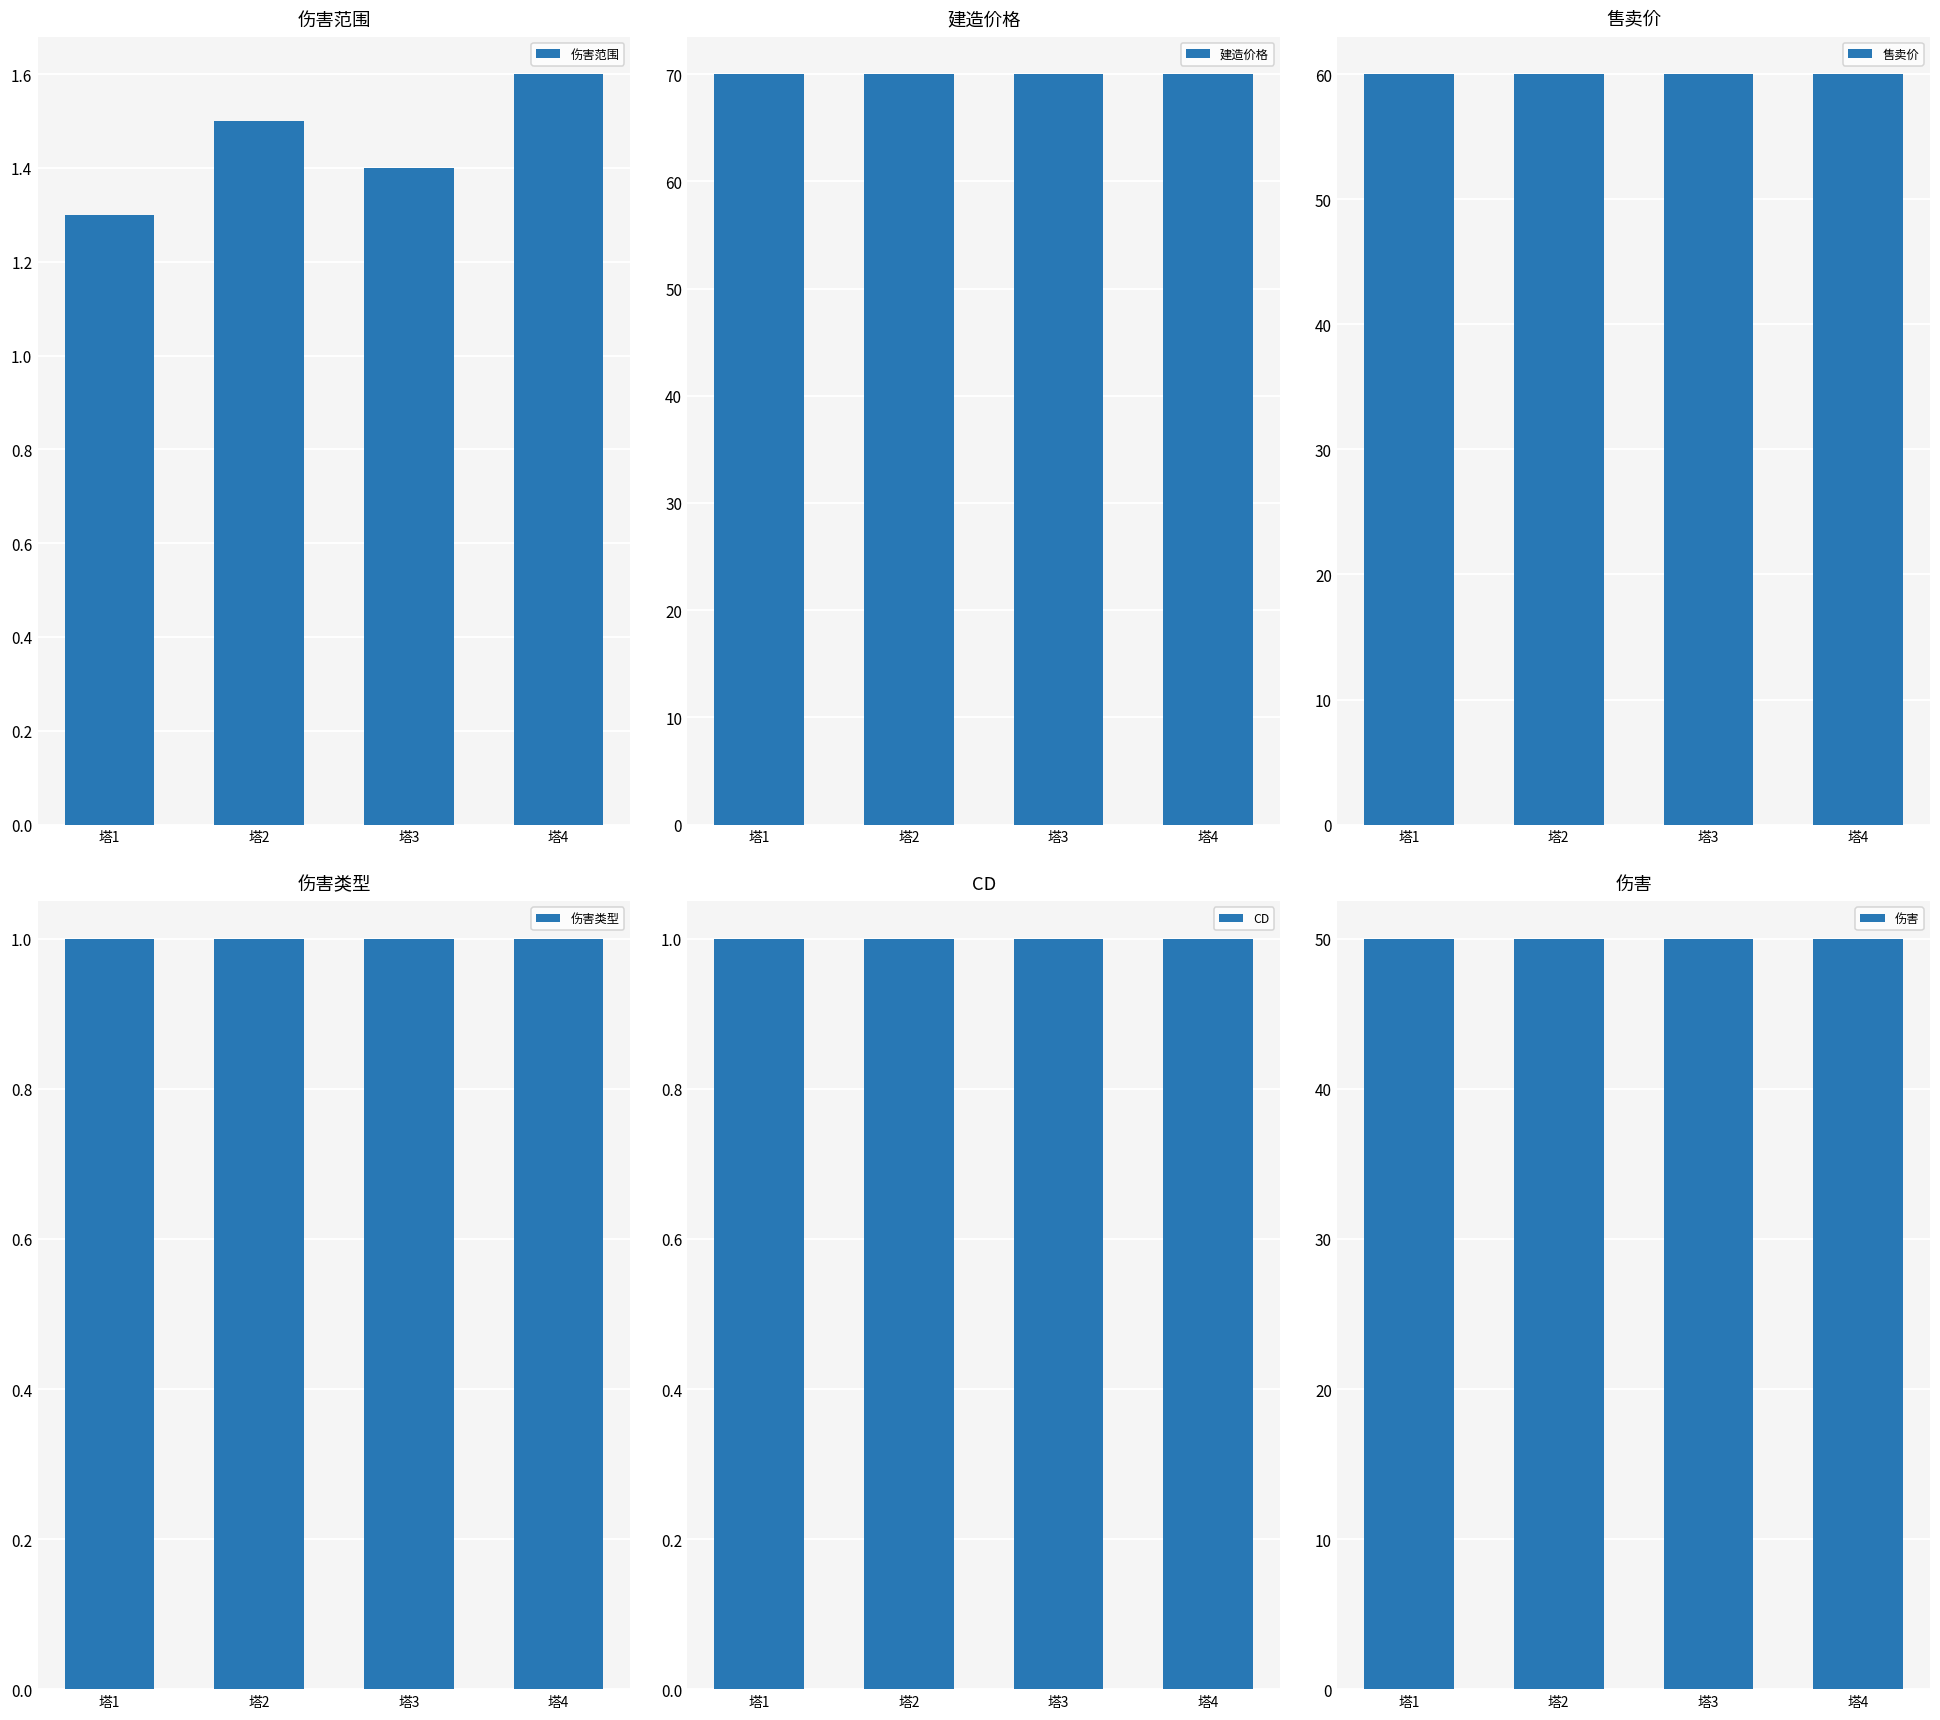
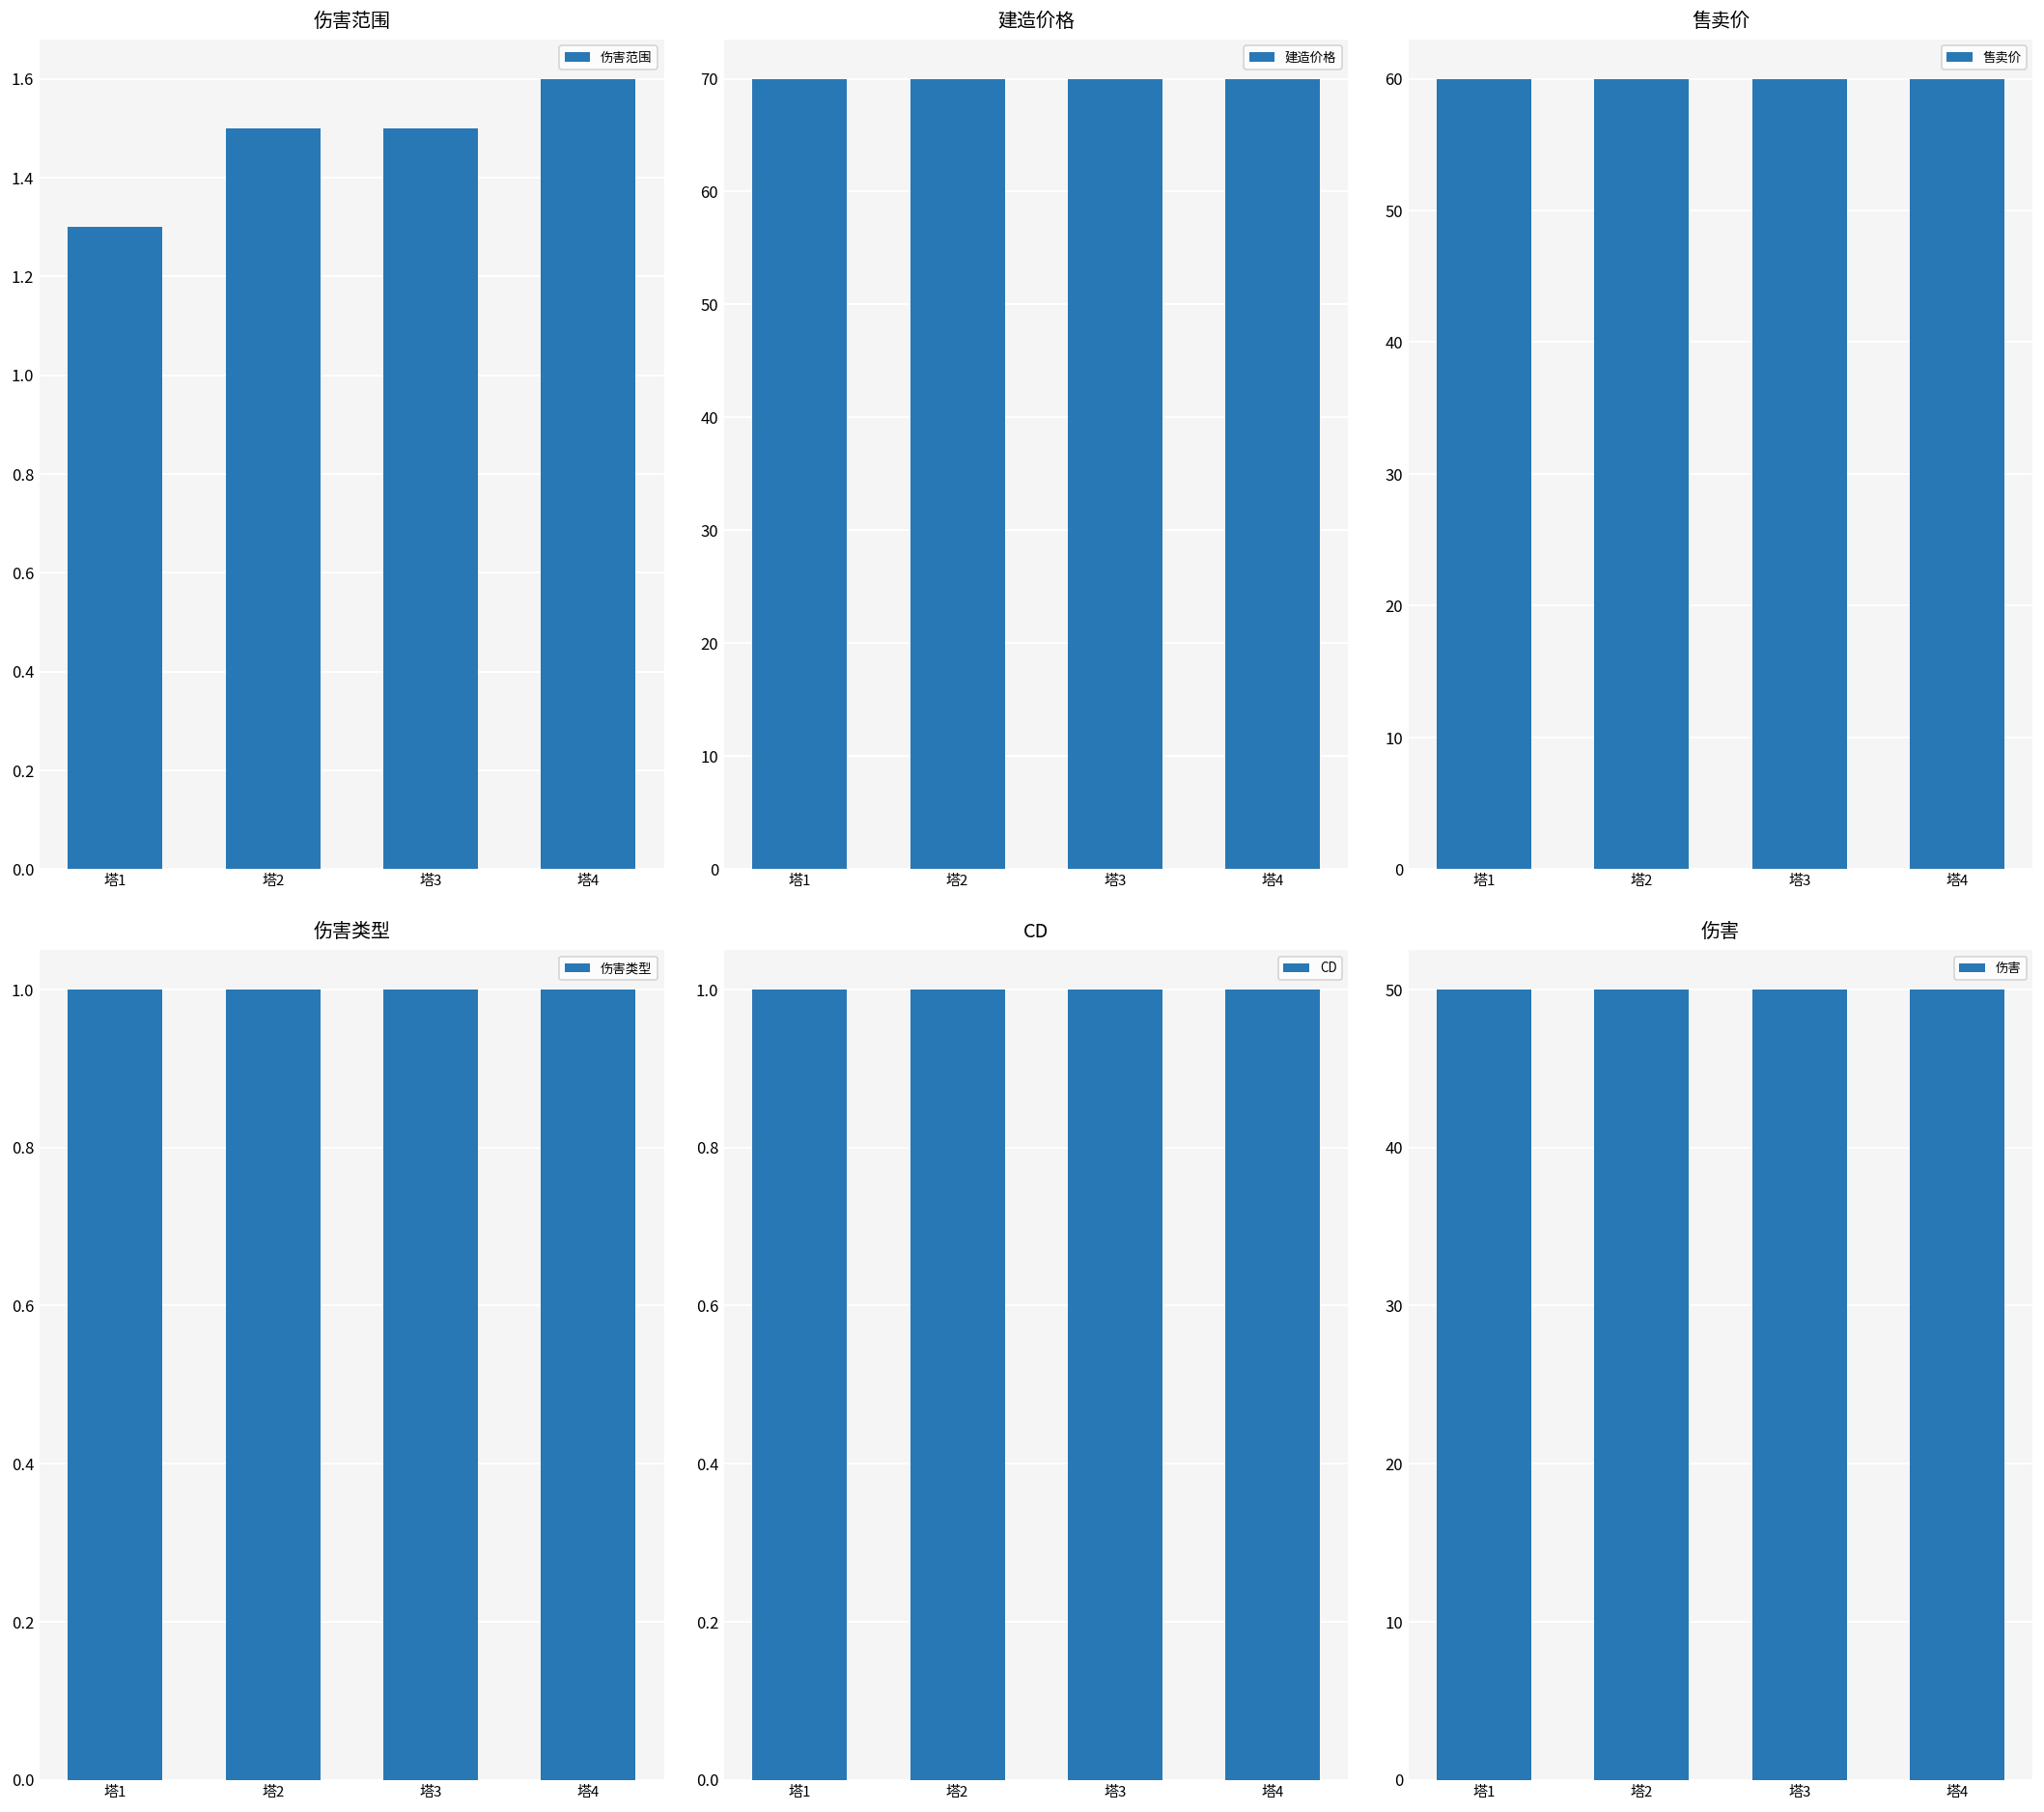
  {
    "伤害范围": {
      "塔1": 1.3,
      "塔2": 1.5,
-     "塔3": 1.4,
+     "塔3": 1.5,
      "塔4": 1.6
    },
    "建造价格": {
      "塔1": 70,
      "塔2": 70,
      "塔3": 70,
      "塔4": 70
    },
    "售卖价": {
      "塔1": 60.0,
      "塔2": 60.0,
      "塔3": 60.0,
      "塔4": 60.0
    },
    "伤害类型": {
      "塔1": 1.00,
      "塔2": 1.00,
      "塔3": 1.00,
      "塔4": 1.00
    },
    "CD": {
      "塔1": 1.00,
      "塔2": 1.00,
      "塔3": 1.00,
      "塔4": 1.00
    },
    "伤害": {
      "塔1": 50.0,
      "塔2": 50.0,
      "塔3": 50.0,
      "塔4": 50.0
    }
  }
